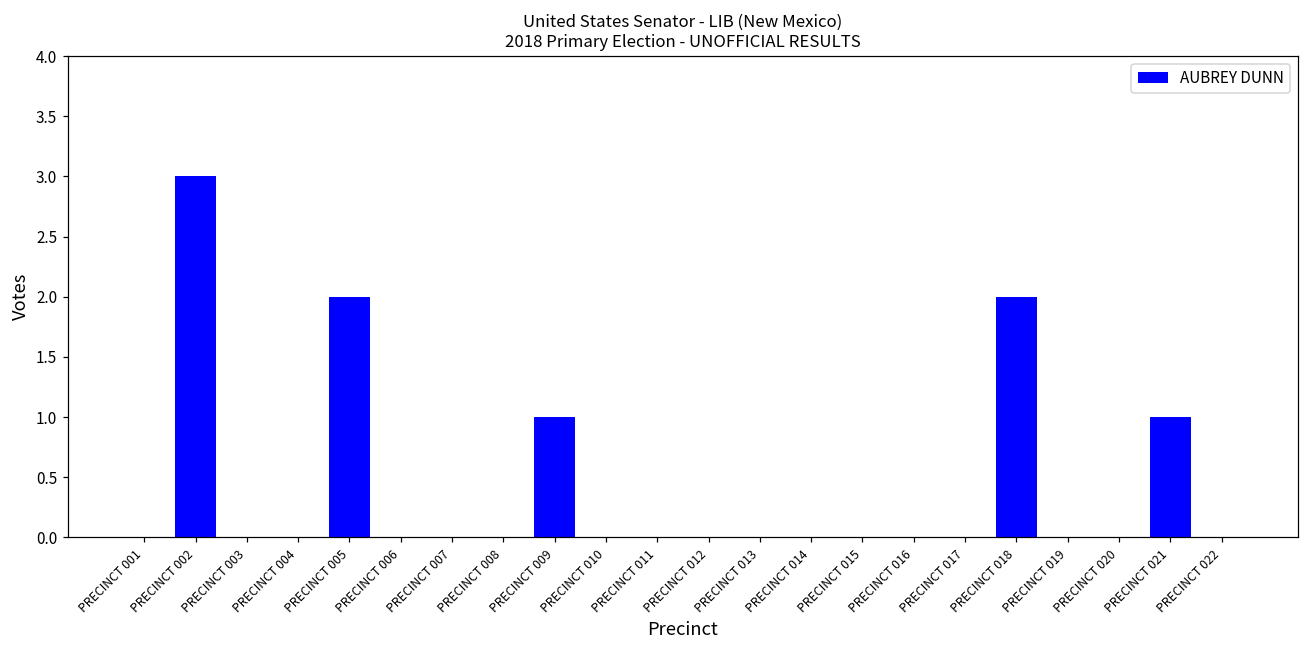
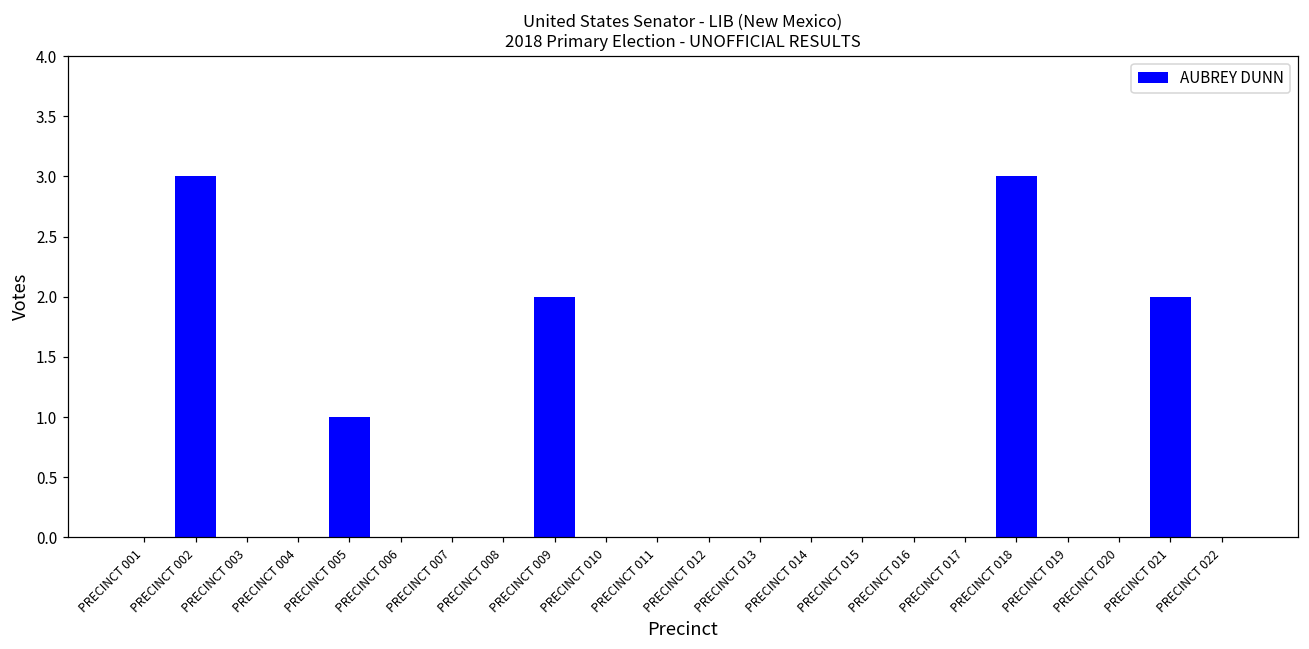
  {
    "PRECINCT 001": 0,
    "PRECINCT 002": 3,
    "PRECINCT 003": 0,
    "PRECINCT 004": 0,
-   "PRECINCT 005": 2,
+   "PRECINCT 005": 1,
    "PRECINCT 006": 0,
    "PRECINCT 007": 0,
    "PRECINCT 008": 0,
-   "PRECINCT 009": 1,
+   "PRECINCT 009": 2,
    "PRECINCT 010": 0,
    "PRECINCT 011": 0,
    "PRECINCT 012": 0,
    "PRECINCT 013": 0,
    "PRECINCT 014": 0,
    "PRECINCT 015": 0,
    "PRECINCT 016": 0,
    "PRECINCT 017": 0,
-   "PRECINCT 018": 2,
+   "PRECINCT 018": 3,
    "PRECINCT 019": 0,
    "PRECINCT 020": 0,
-   "PRECINCT 021": 1,
+   "PRECINCT 021": 2,
    "PRECINCT 022": 0
  }
